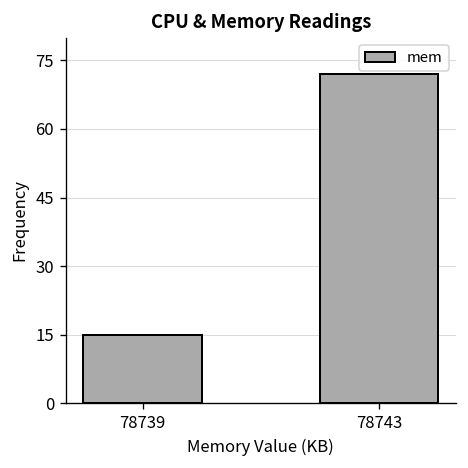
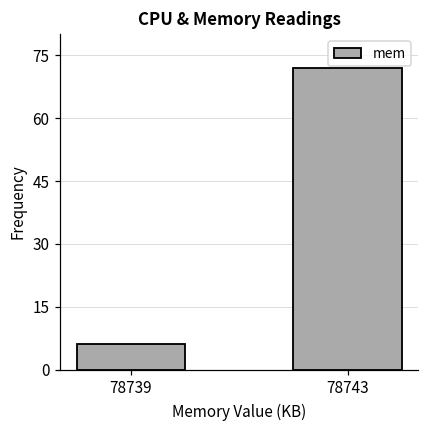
  {
-   "78739": 15,
+   "78739": 6,
    "78743": 72
  }
